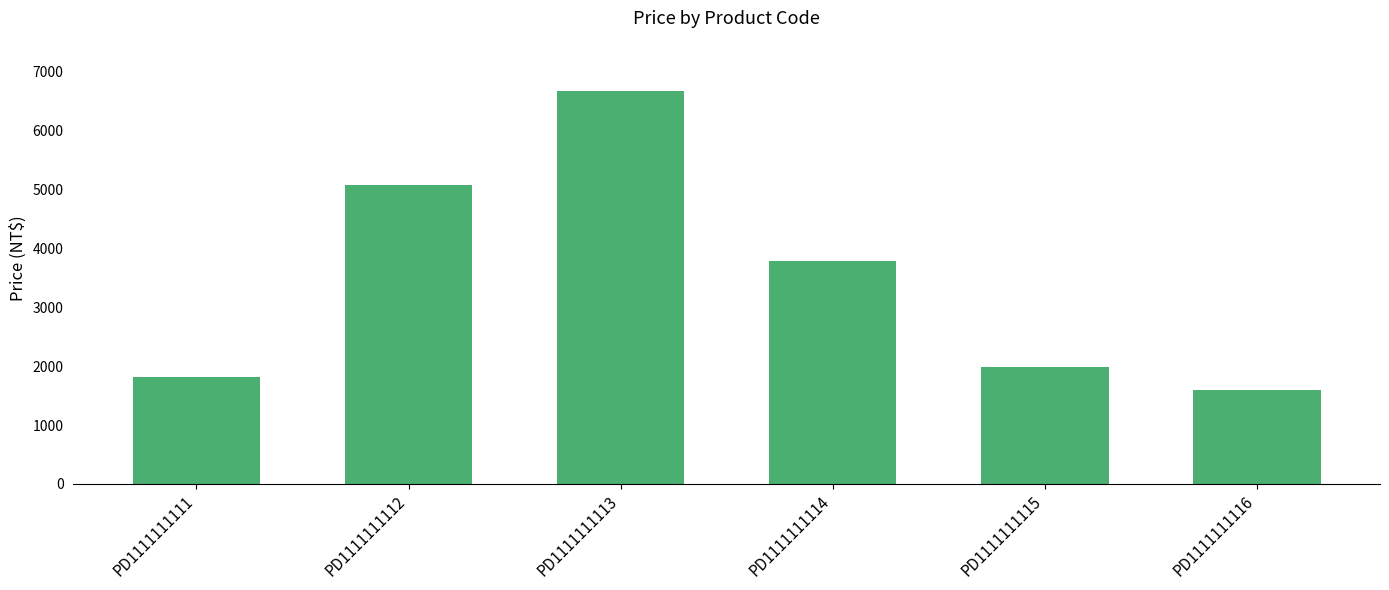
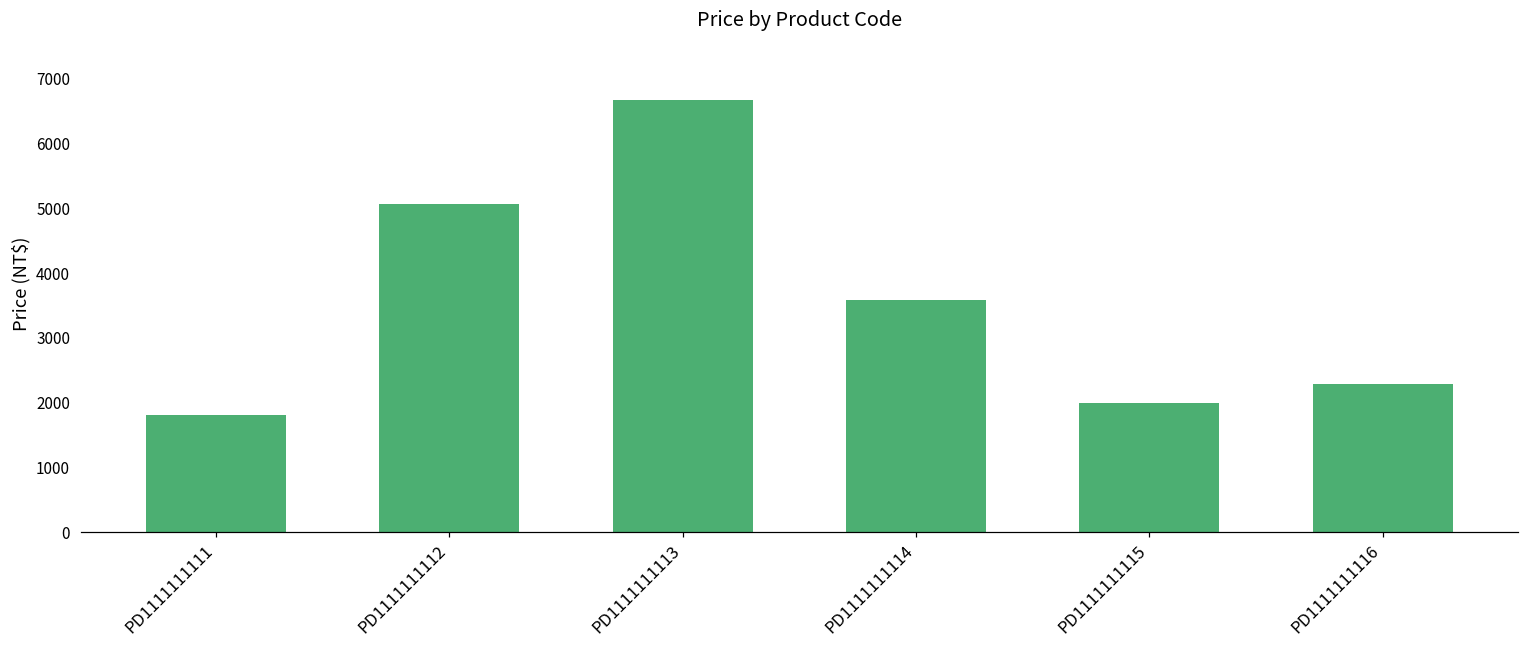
  {
    "PD1111111111": 1800,
    "PD1111111112": 5100,
    "PD1111111113": 6700,
-   "PD1111111114": 3800,
+   "PD1111111114": 3600,
    "PD1111111115": 2000,
-   "PD1111111116": 1600
+   "PD1111111116": 2300
  }
